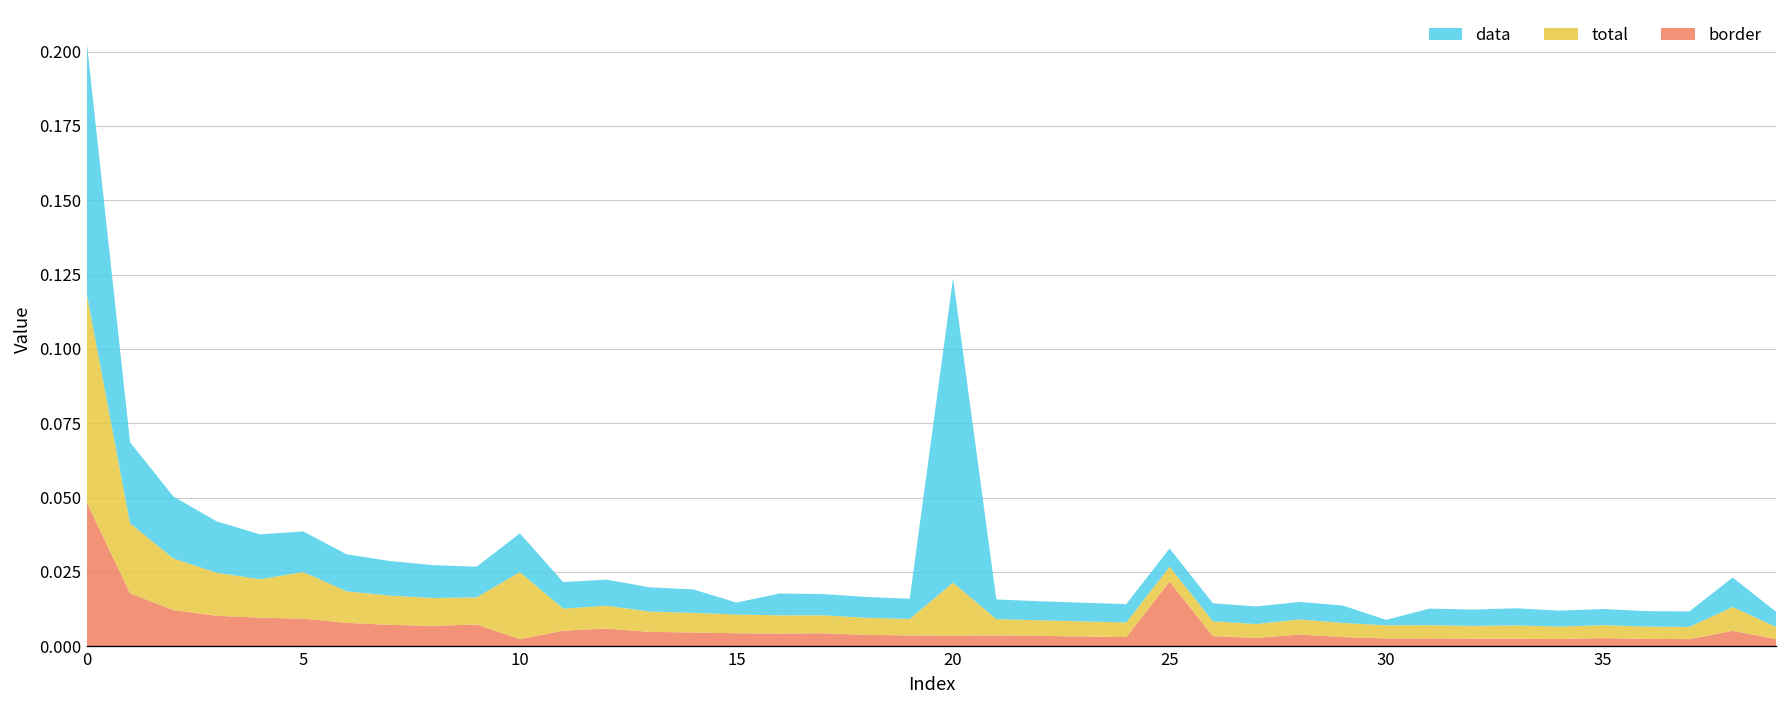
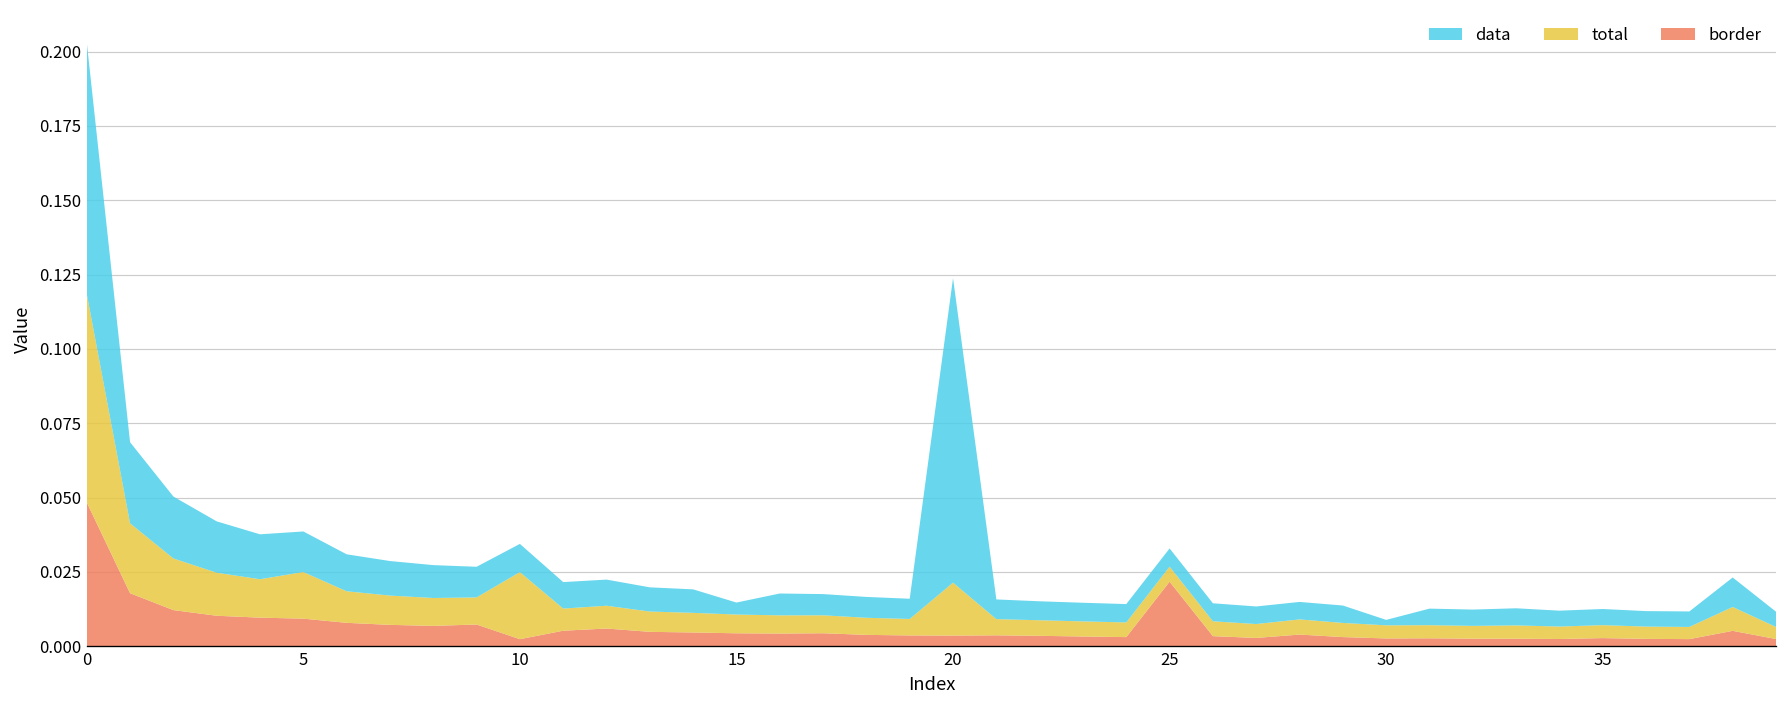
  {
    "border": {
      "0": 0.048,
      "5": 0.009,
      "10": 0.002,
      "15": 0.004,
      "20": 0.004,
      "25": 0.022,
      "30": 0.003,
      "35": 0.003
    },
    "total": {
      "0": 0.070,
      "5": 0.016,
      "10": 0.023,
      "15": 0.006,
      "20": 0.018,
      "25": 0.005,
      "30": 0.004,
      "35": 0.004
    },
    "data": {
      "0": 0.085,
      "5": 0.014,
-     "10": 0.013,
+     "10": 0.009,
      "15": 0.004,
      "20": 0.102,
      "25": 0.006,
      "30": 0.002,
      "35": 0.005
    }
  }
